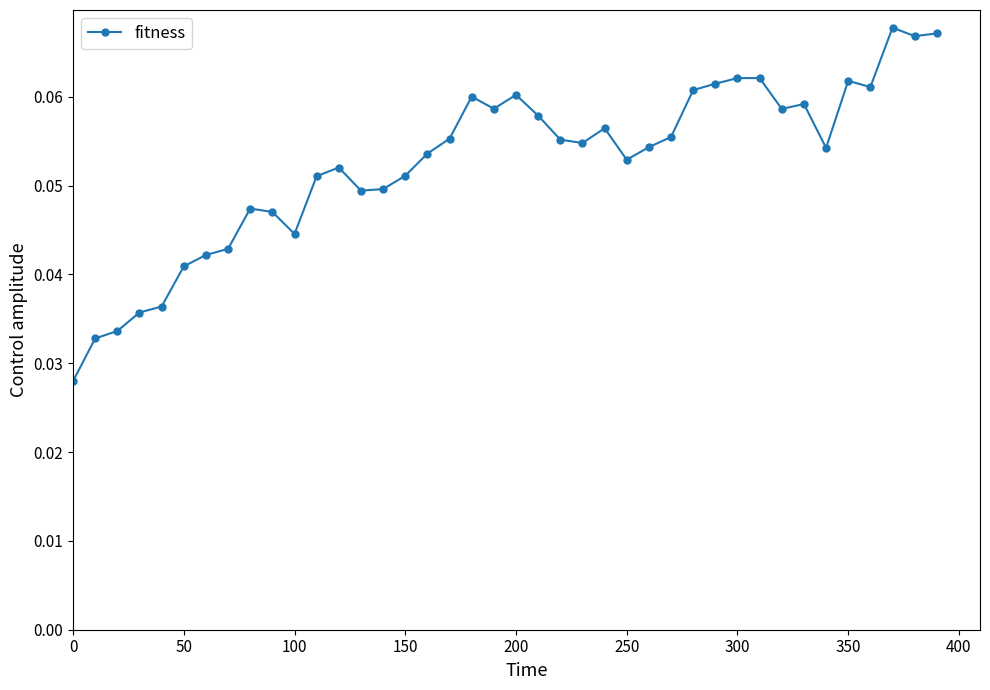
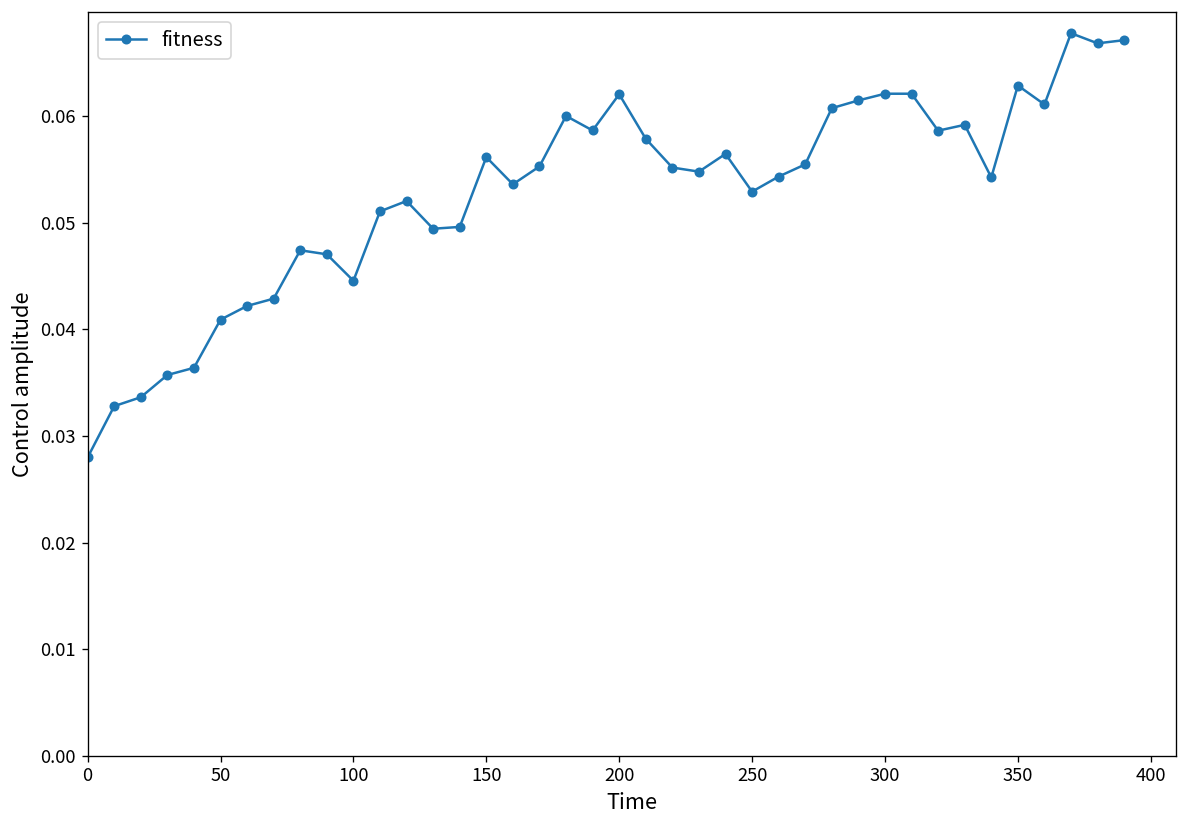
  {
    "0": 0.028,
    "50": 0.041,
    "100": 0.045,
-   "150": 0.051,
-   "200": 0.060,
+   "150": 0.056,
+   "200": 0.062,
    "250": 0.053,
    "300": 0.062,
-   "350": 0.062
+   "350": 0.063
  }
